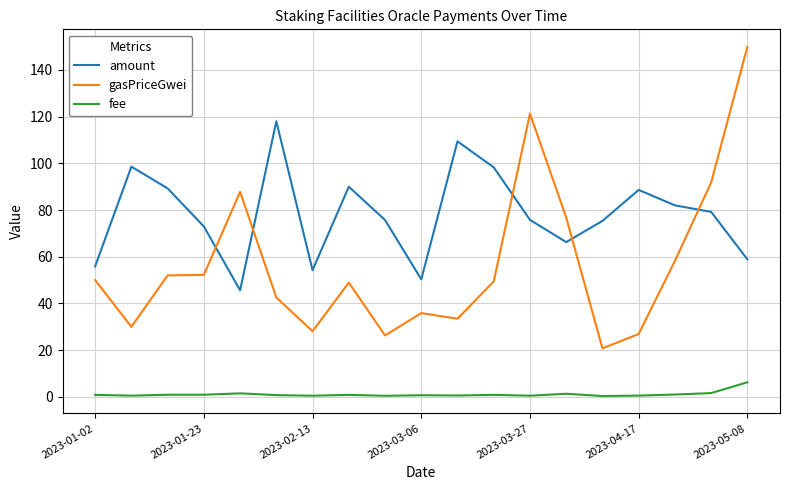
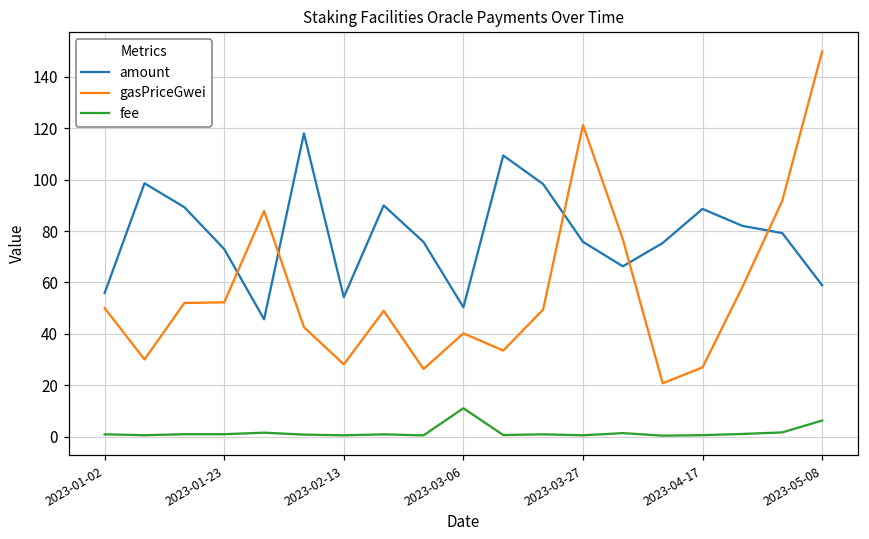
  {
    "amount": {
      "2023-01-02": 56,
      "2023-01-23": 73,
      "2023-02-13": 54,
      "2023-03-06": 50,
      "2023-03-27": 76,
      "2023-04-17": 89,
      "2023-05-08": 59
    },
    "gasPriceGwei": {
      "2023-01-02": 50,
      "2023-01-23": 52,
      "2023-02-13": 28,
-     "2023-03-06": 36,
+     "2023-03-06": 40,
      "2023-03-27": 121,
      "2023-04-17": 27,
      "2023-05-08": 150
    },
    "fee": {
      "2023-01-02": 1,
      "2023-01-23": 1,
      "2023-02-13": 0,
-     "2023-03-06": 1,
+     "2023-03-06": 11,
      "2023-03-27": 0,
      "2023-04-17": 1,
      "2023-05-08": 6
    }
  }
